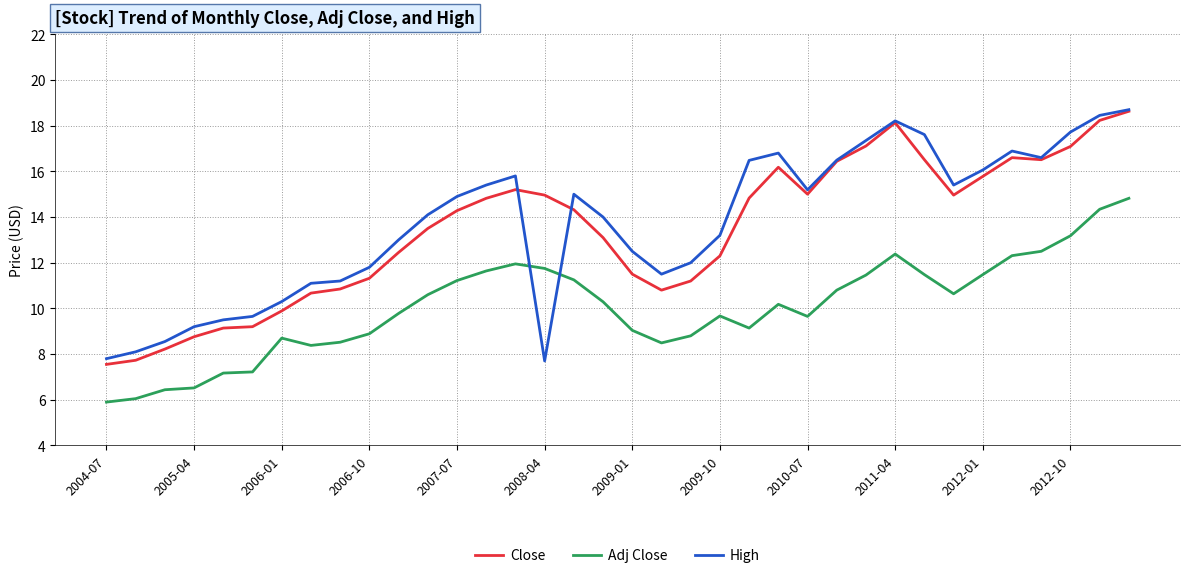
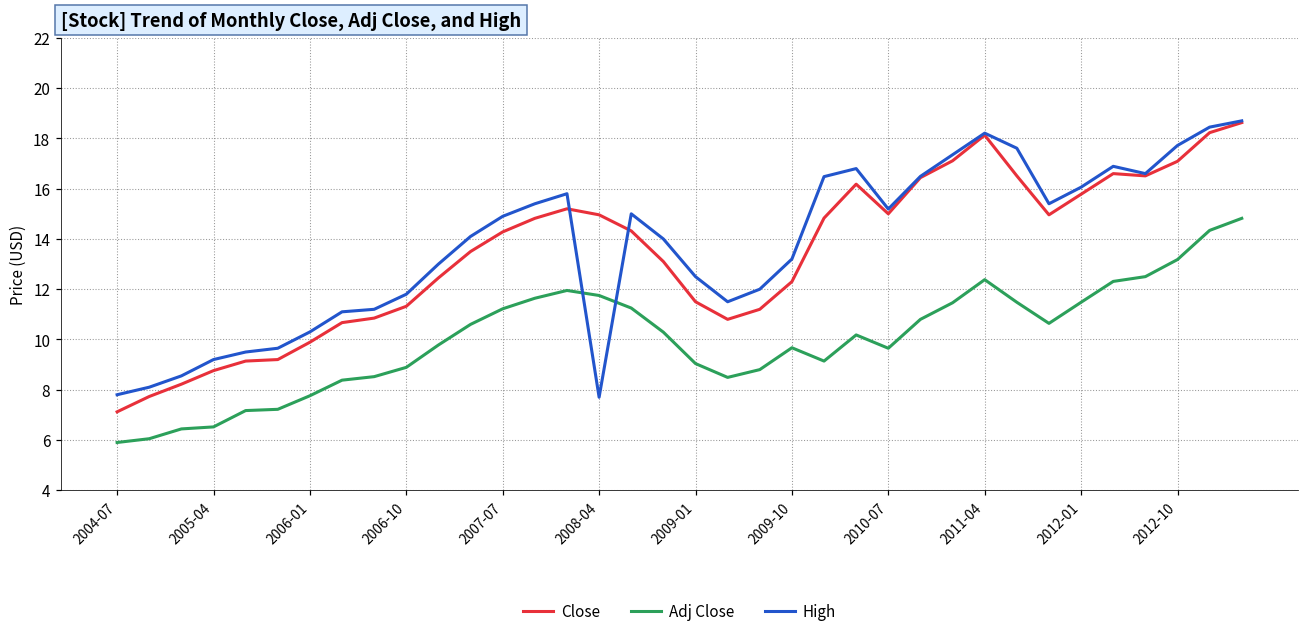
  {
    "Close": {
-     "2004-07": 7.6,
+     "2004-07": 7.1,
      "2005-04": 8.8,
      "2006-01": 9.9,
      "2006-10": 11.3,
      "2007-07": 14.3,
      "2008-04": 15.0,
      "2009-01": 11.5,
      "2009-10": 12.3,
      "2010-07": 15.0,
      "2012-01": 15.8,
      "2012-10": 17.1
    },
    "Adj Close": {
      "2004-07": 5.9,
      "2005-04": 6.5,
-     "2006-01": 8.7,
+     "2006-01": 7.8,
      "2006-10": 8.9,
      "2007-07": 11.2,
      "2008-04": 11.8,
      "2009-01": 9.0,
      "2009-10": 9.7,
      "2010-07": 9.7,
      "2011-04": 12.4,
      "2012-01": 11.5,
      "2012-10": 13.2
    },
    "High": {
      "2004-07": 7.8,
      "2005-04": 9.2,
      "2006-01": 10.3,
      "2006-10": 11.8,
      "2007-07": 14.9,
      "2008-04": 7.7,
      "2009-01": 12.5,
      "2009-10": 13.2,
      "2010-07": 15.2,
      "2012-01": 16.1,
      "2012-10": 17.7
    }
  }
